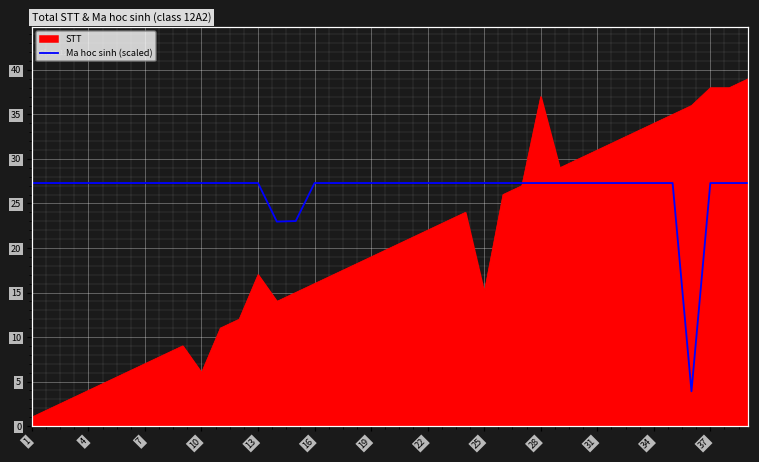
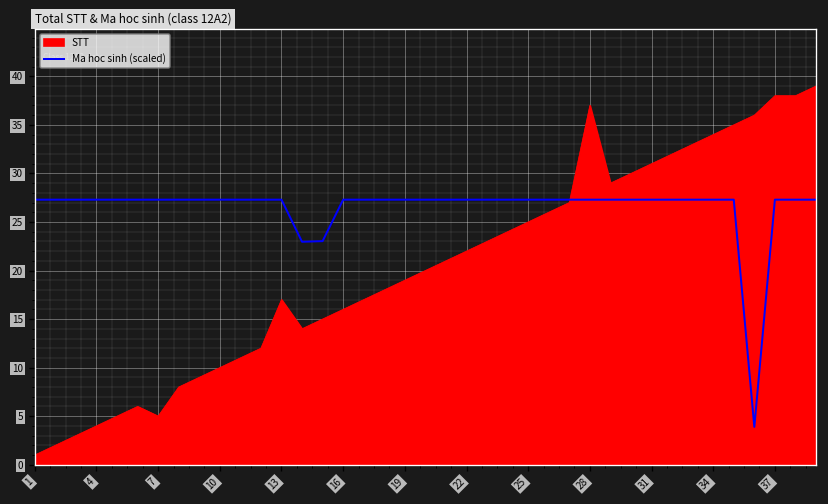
  {
    "STT": {
      "1": 1,
      "4": 4,
-     "7": 7,
-     "10": 6,
+     "7": 5,
+     "10": 10,
      "13": 17,
      "16": 16,
      "19": 19,
      "22": 22,
-     "25": 15,
+     "25": 25,
      "28": 37,
      "31": 31,
      "34": 34,
      "37": 38
    },
    "Ma hoc sinh (scaled)": {
      "1": 27,
      "4": 27,
      "7": 27,
      "10": 27,
      "13": 27,
      "16": 27,
      "19": 27,
      "22": 27,
      "25": 27,
      "28": 27,
      "31": 27,
      "34": 27,
      "37": 27
    }
  }
